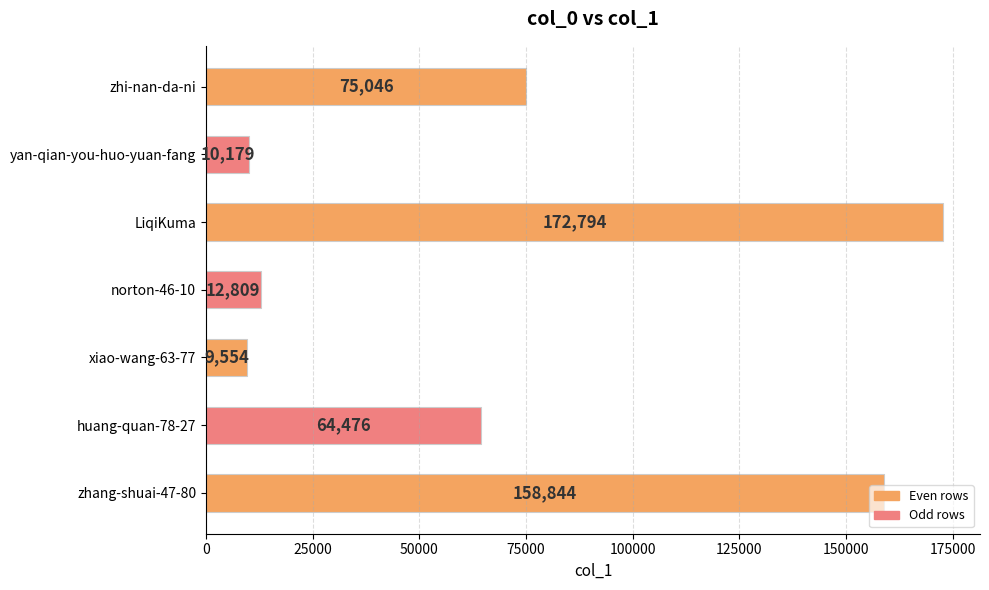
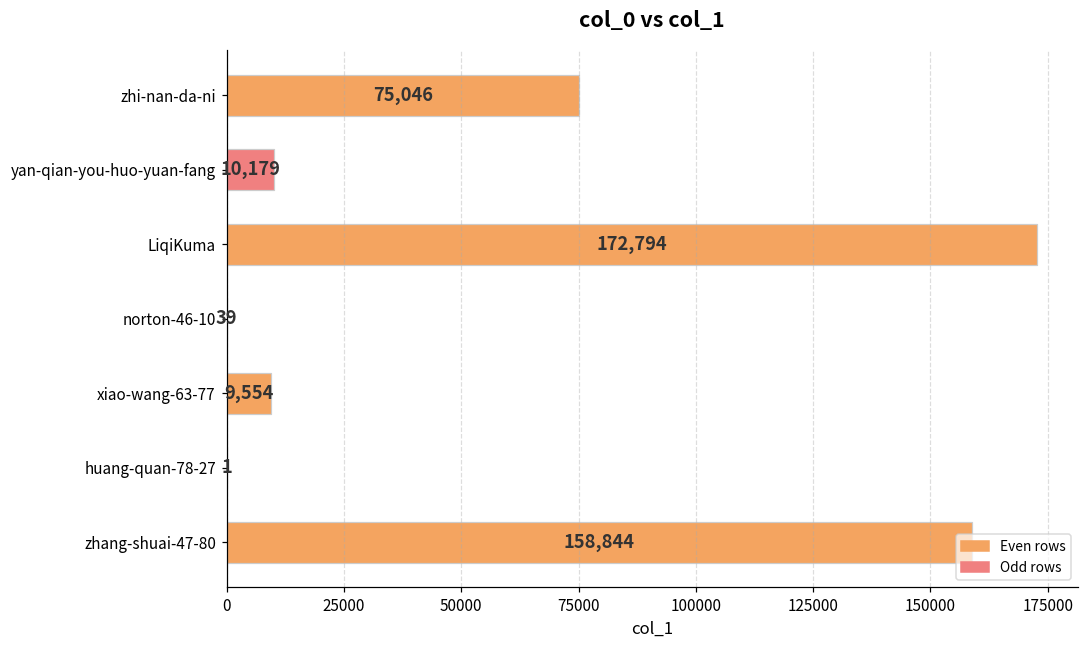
  {
    "zhi-nan-da-ni": "75,046",
    "yan-qian-you-huo-yuan-fang": "10,179",
    "LiqiKuma": "172,794",
-   "norton-46-10": "12,809",
+   "norton-46-10": "39",
    "xiao-wang-63-77": "9,554",
-   "huang-quan-78-27": "64,476"
+   "huang-quan-78-27": "1"
  }
